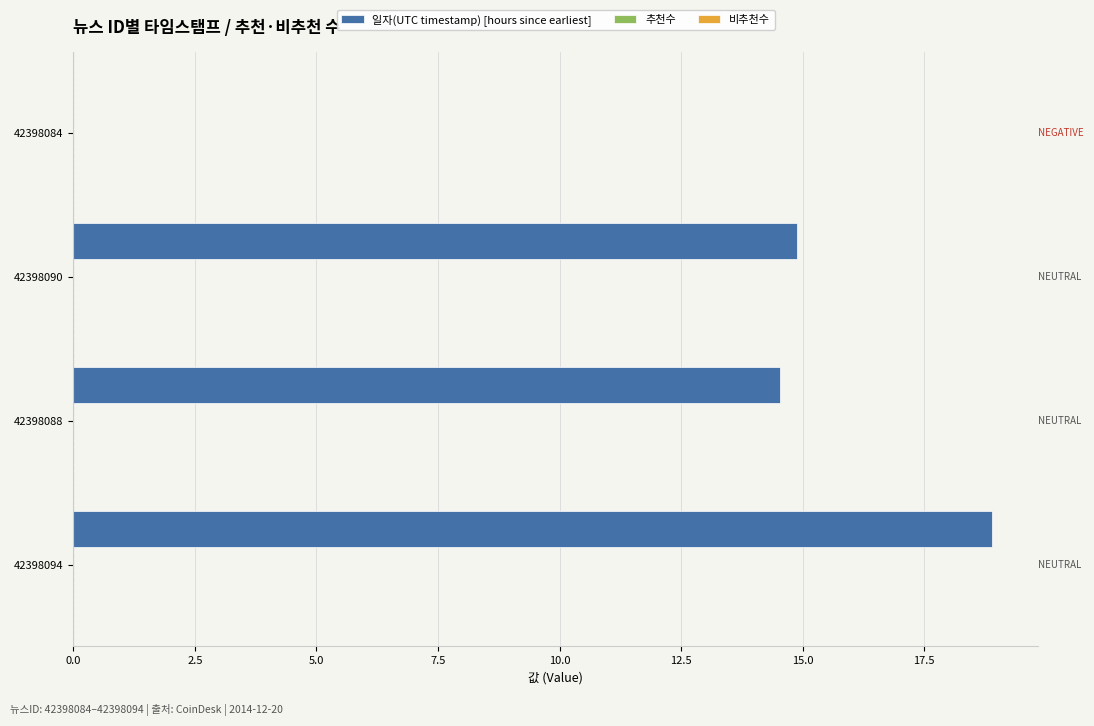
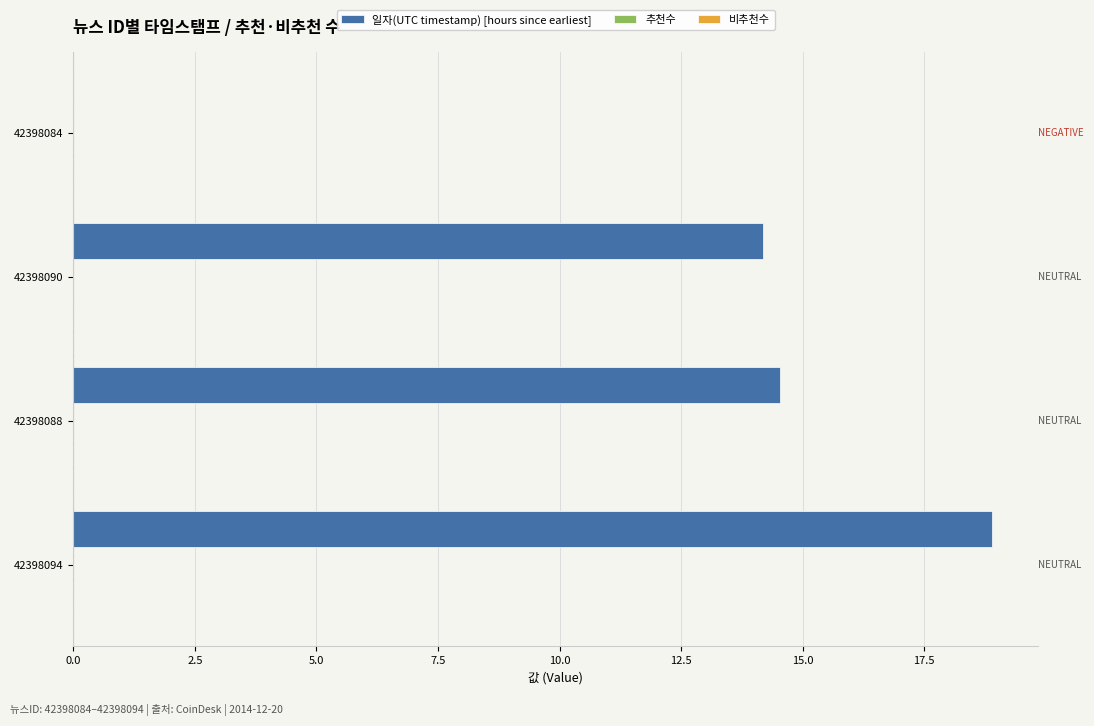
  {
    "일자(UTC timestamp) [hours since earliest]": {
      "42398084": 0.0,
-     "42398090": 14.9,
+     "42398090": 14.2,
      "42398088": 14.5,
      "42398094": 18.9
    },
    "추천수": {
      "42398084": 0.0,
      "42398090": 0.0,
      "42398088": 0.0,
      "42398094": 0.0
    },
    "비추천수": {
      "42398084": 0.0,
      "42398090": 0.0,
      "42398088": 0.0,
      "42398094": 0.0
    }
  }
